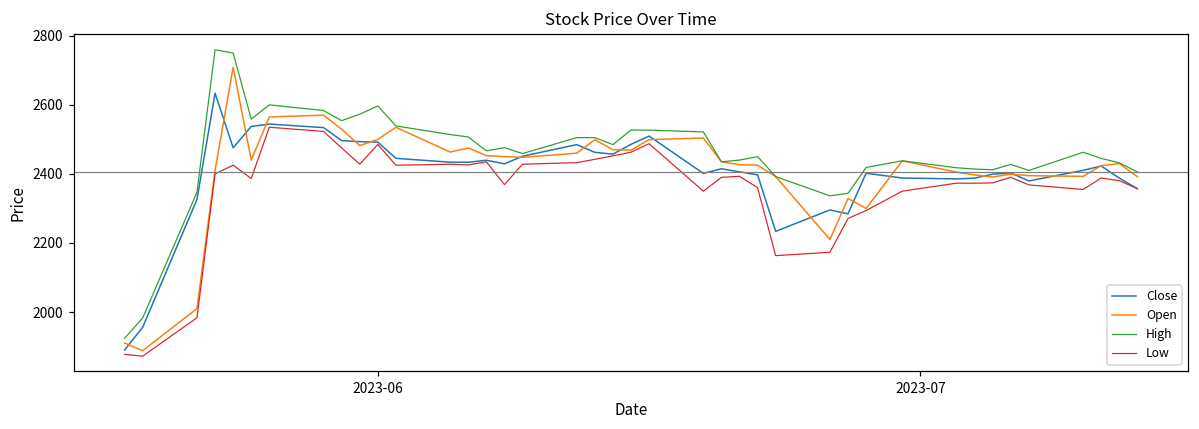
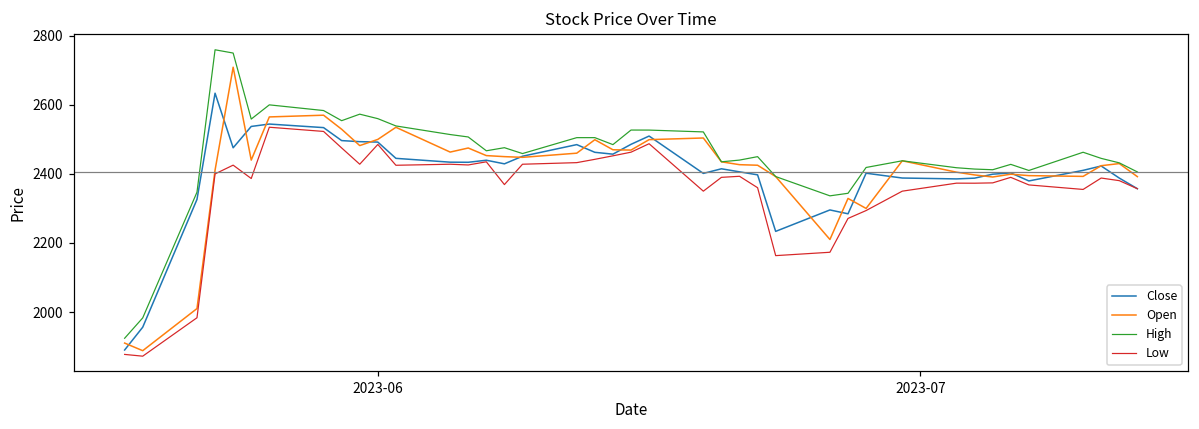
  {
    "High": {
-     "2023-06": 2600
+     "2023-06": 2560
    }
  }
